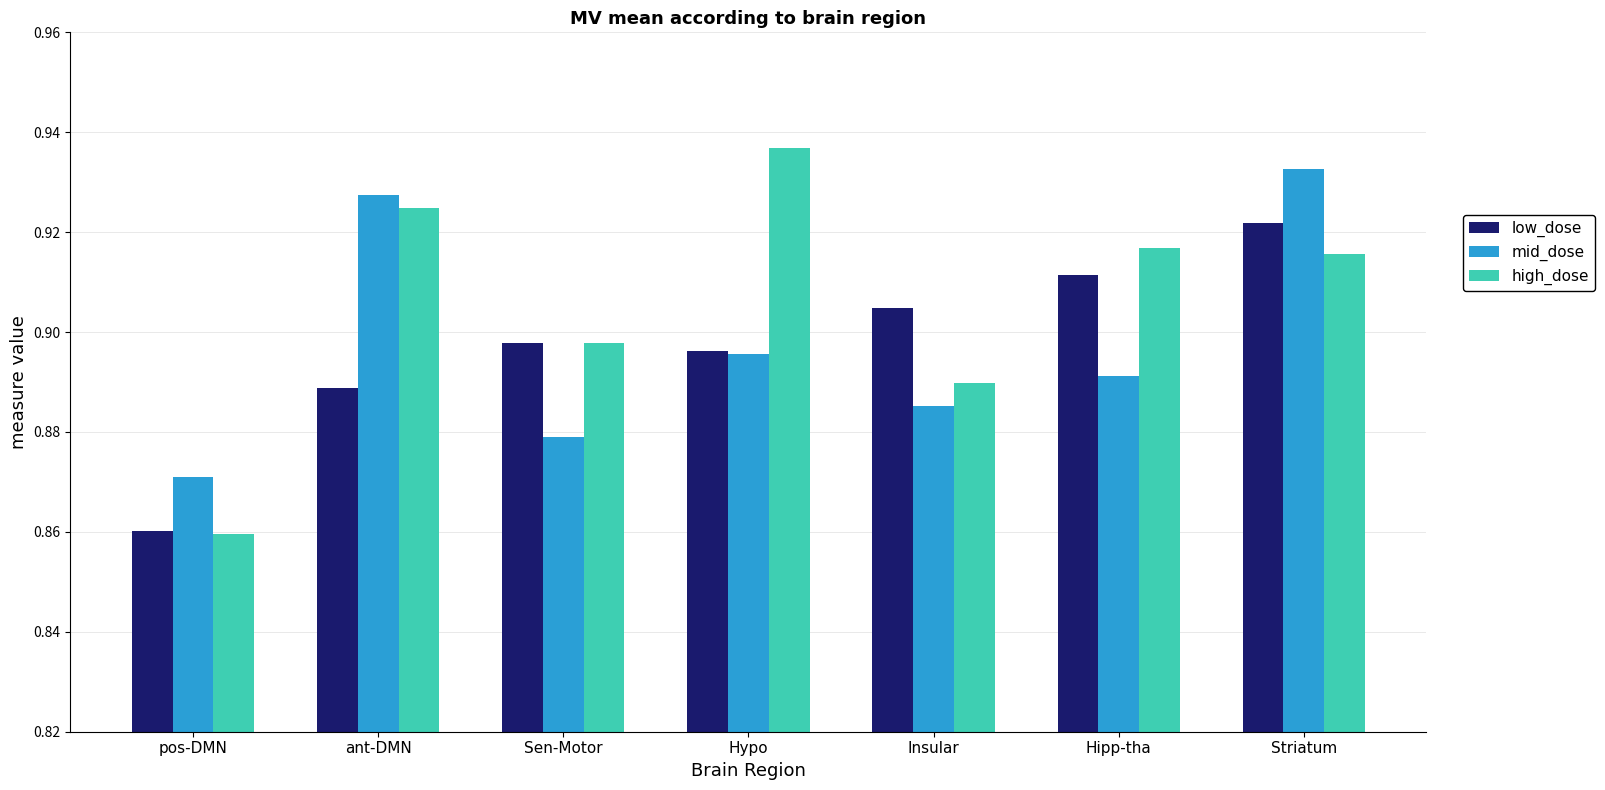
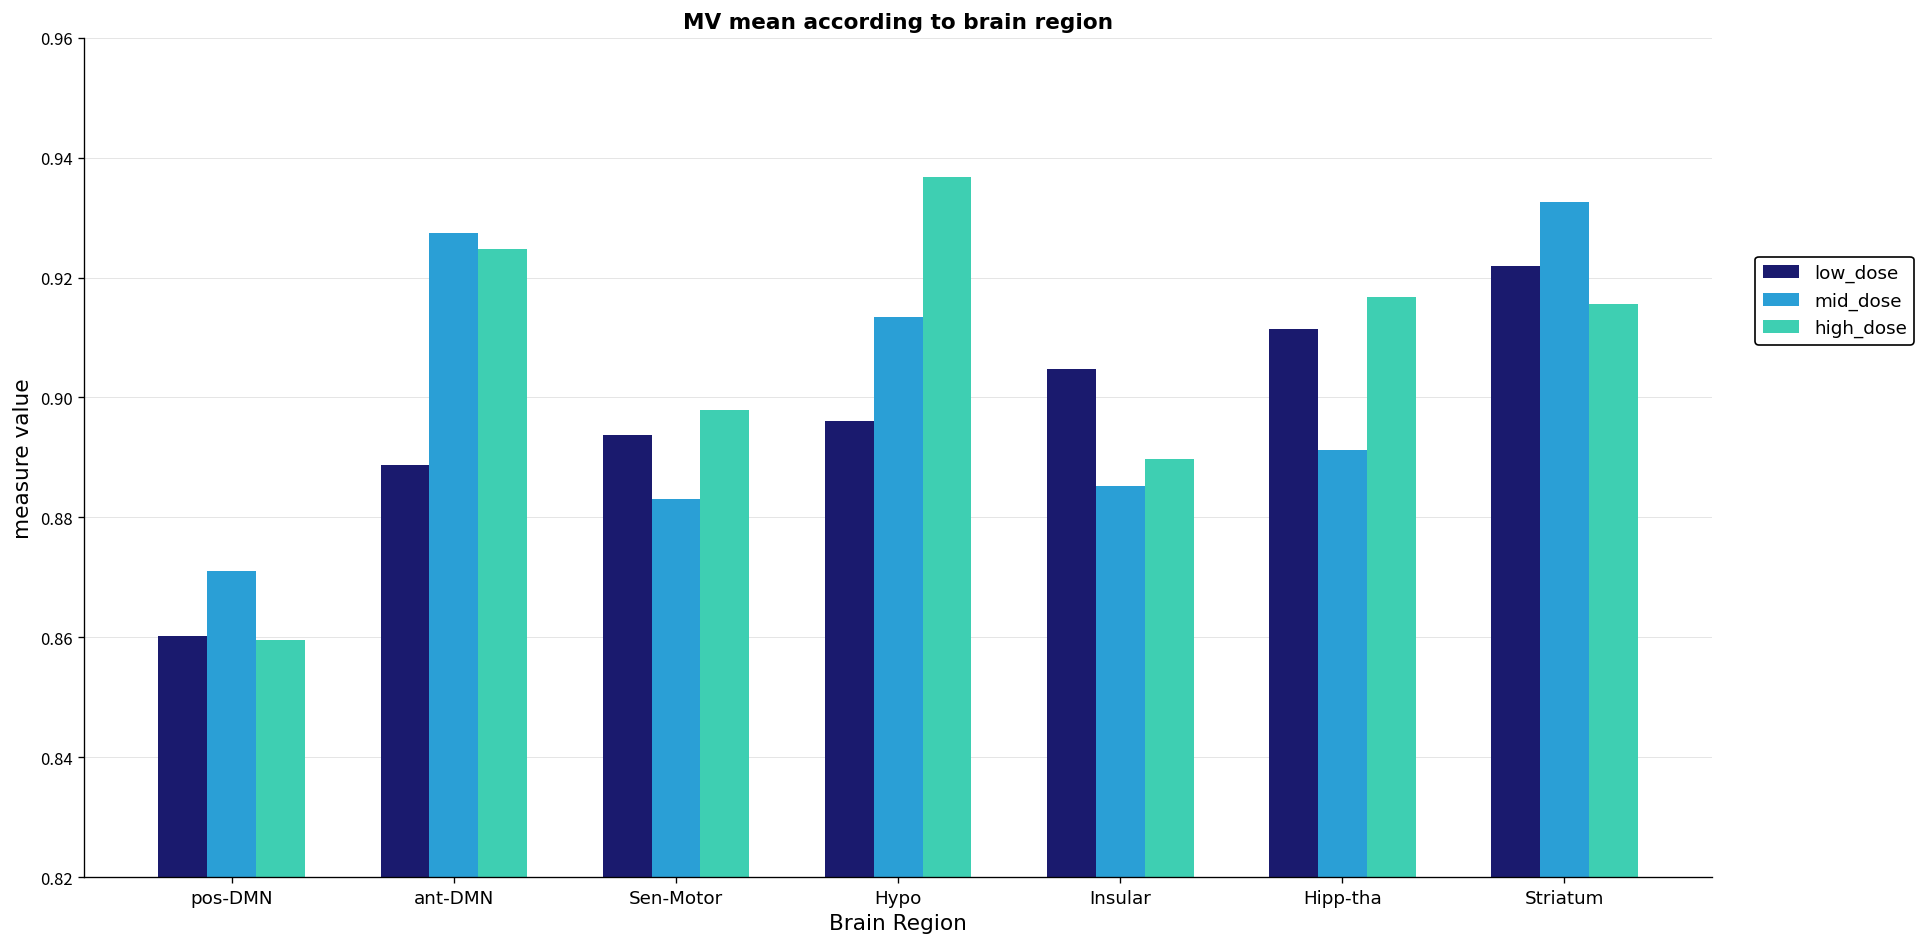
  {
    "low_dose": {
      "pos-DMN": 0.860,
      "ant-DMN": 0.889,
-     "Sen-Motor": 0.898,
+     "Sen-Motor": 0.894,
      "Hypo": 0.896,
      "Insular": 0.905,
      "Hipp-tha": 0.911,
      "Striatum": 0.922
    },
    "mid_dose": {
      "pos-DMN": 0.871,
      "ant-DMN": 0.928,
-     "Sen-Motor": 0.879,
-     "Hypo": 0.896,
+     "Sen-Motor": 0.883,
+     "Hypo": 0.913,
      "Insular": 0.885,
      "Hipp-tha": 0.891,
      "Striatum": 0.933
    },
    "high_dose": {
      "pos-DMN": 0.860,
      "ant-DMN": 0.925,
      "Sen-Motor": 0.898,
      "Hypo": 0.937,
      "Insular": 0.890,
      "Hipp-tha": 0.917,
      "Striatum": 0.916
    }
  }
